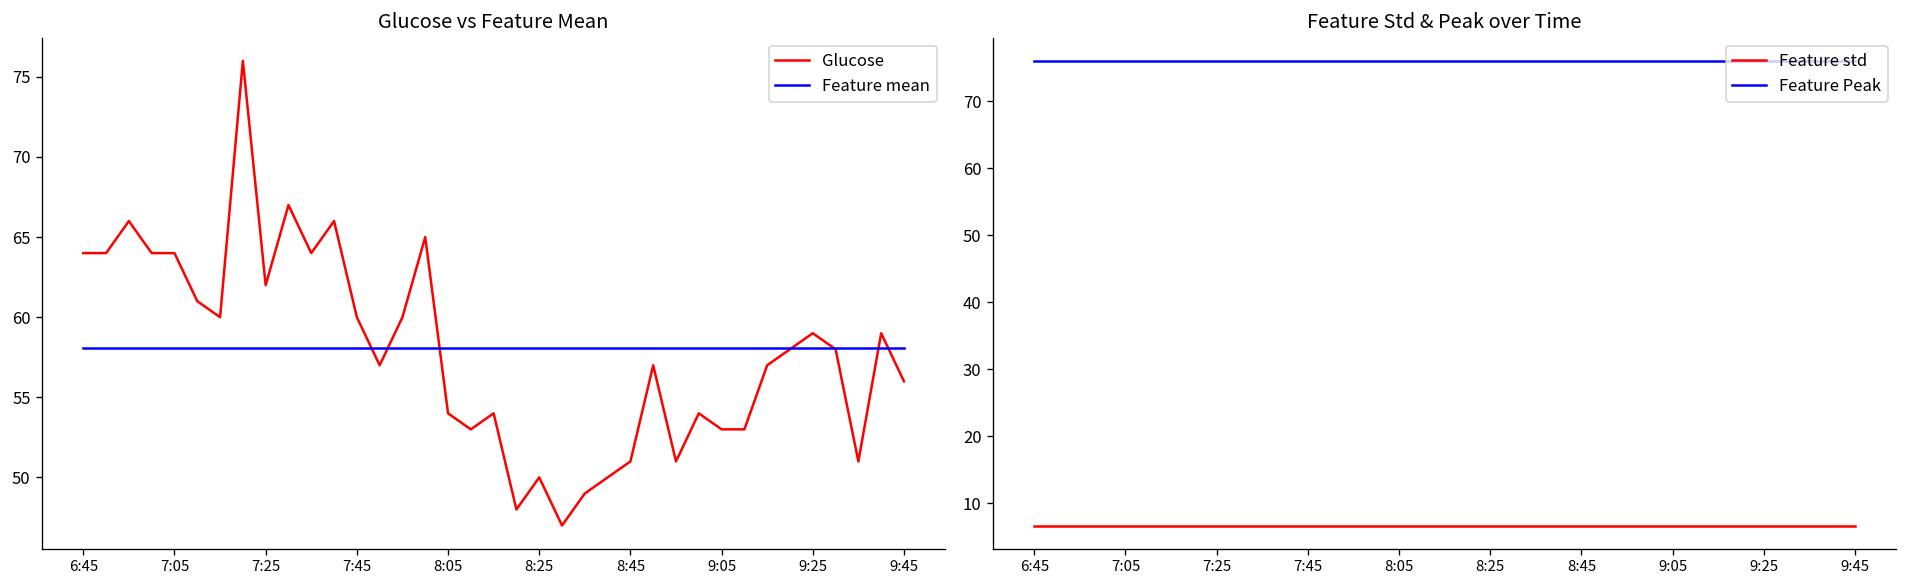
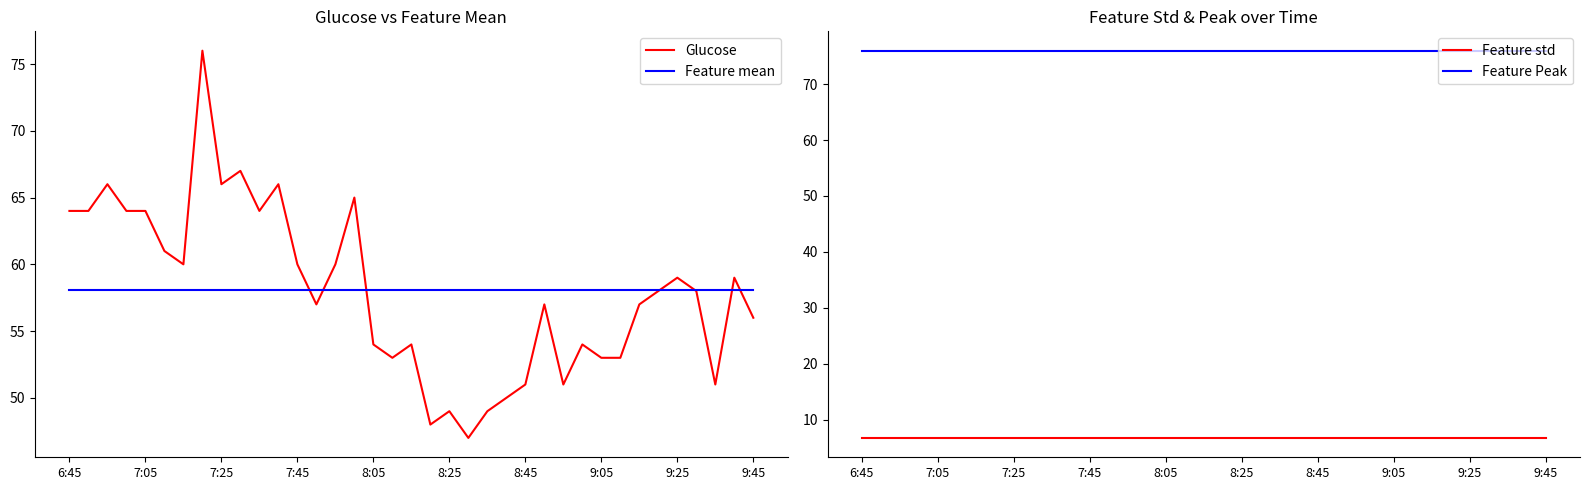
  {
    "Glucose vs Feature Mean": {
      "Glucose": {
        "6:45": 64,
        "7:05": 64,
-       "7:25": 62,
+       "7:25": 66,
        "7:45": 60,
        "8:05": 54,
-       "8:25": 50,
+       "8:25": 49,
        "8:45": 51,
        "9:05": 53,
        "9:25": 59,
        "9:45": 56
      },
      "Feature mean": {
        "6:45": 58,
        "7:05": 58,
        "7:25": 58,
        "7:45": 58,
        "8:05": 58,
        "8:25": 58,
        "8:45": 58,
        "9:05": 58,
        "9:25": 58,
        "9:45": 58
      }
    },
    "Feature Std & Peak over Time": {
      "Feature std": {
        "6:45": 7,
        "7:05": 7,
        "7:25": 7,
        "7:45": 7,
        "8:05": 7,
        "8:25": 7,
        "8:45": 7,
        "9:05": 7,
        "9:25": 7,
        "9:45": 7
      },
      "Feature Peak": {
        "6:45": 76,
        "7:05": 76,
        "7:25": 76,
        "7:45": 76,
        "8:05": 76,
        "8:25": 76,
        "8:45": 76,
        "9:05": 76
      }
    }
  }
